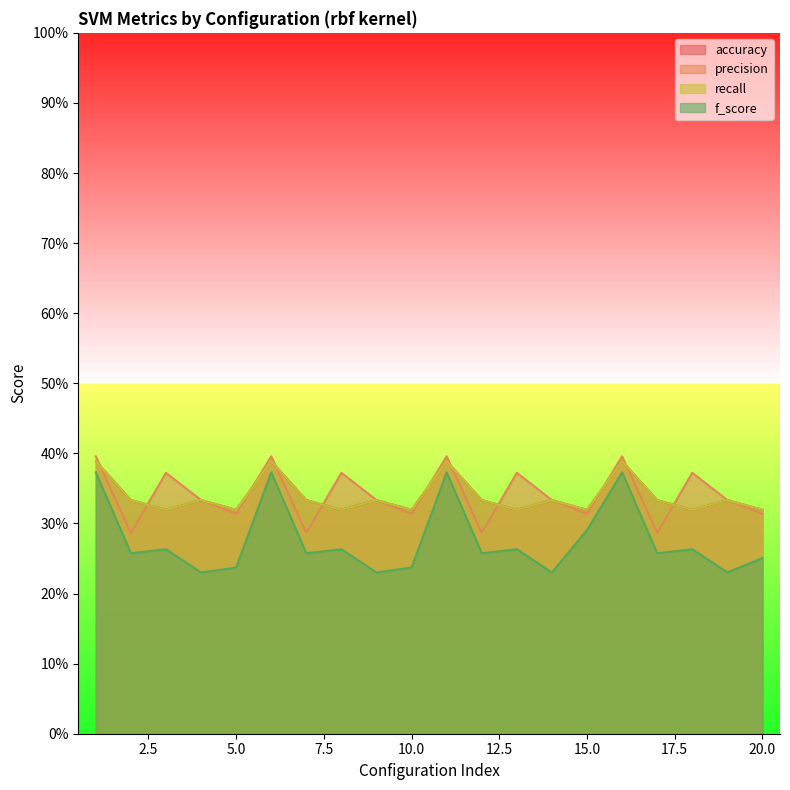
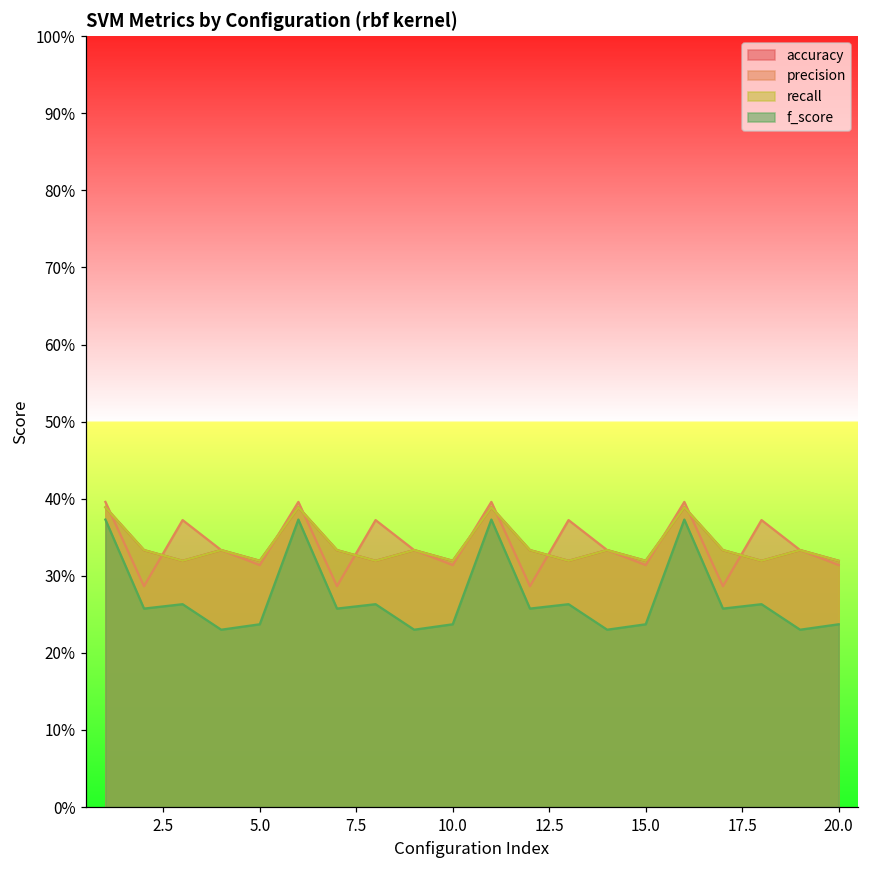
  {
    "recall": {
      "5.0": "32%",
      "10.0": "32%",
      "15.0": "32%",
      "20.0": "32%"
    },
    "precision": {
      "5.0": "31%",
      "10.0": "31%",
      "15.0": "31%",
      "20.0": "31%"
    },
    "f_score": {
      "5.0": "24%",
      "10.0": "24%",
-     "15.0": "29%",
-     "20.0": "25%"
+     "15.0": "24%",
+     "20.0": "24%"
    }
  }
